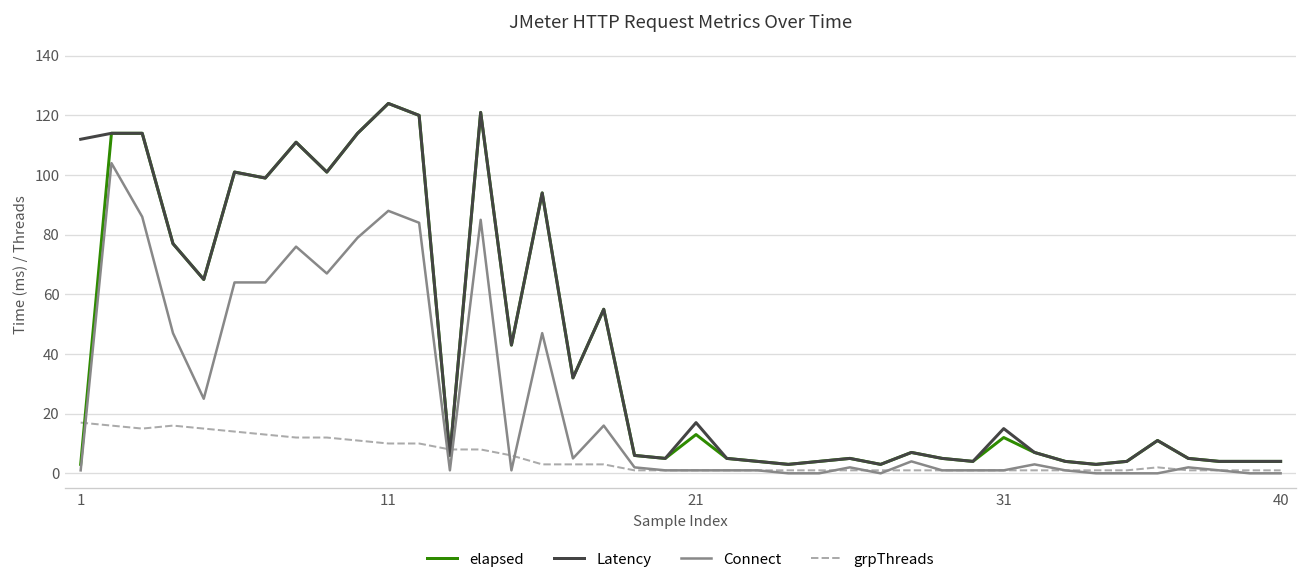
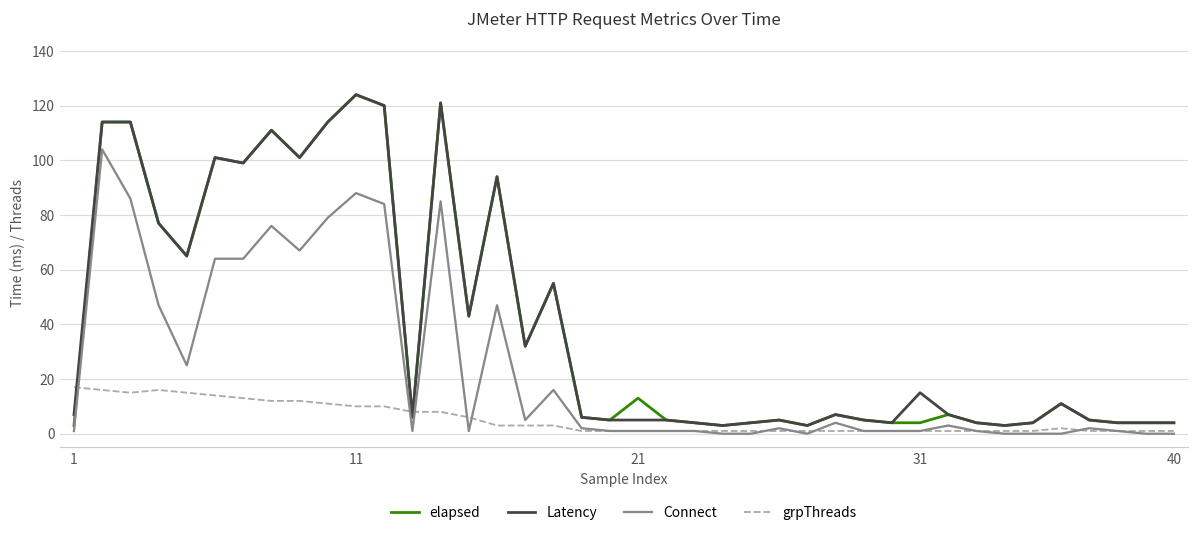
  {
    "elapsed": {
      "1": 3,
      "21": 13,
-     "31": 12
+     "31": 4
    },
    "Latency": {
-     "1": 112,
-     "21": 17,
+     "1": 7,
+     "21": 5,
      "31": 15
    }
  }
